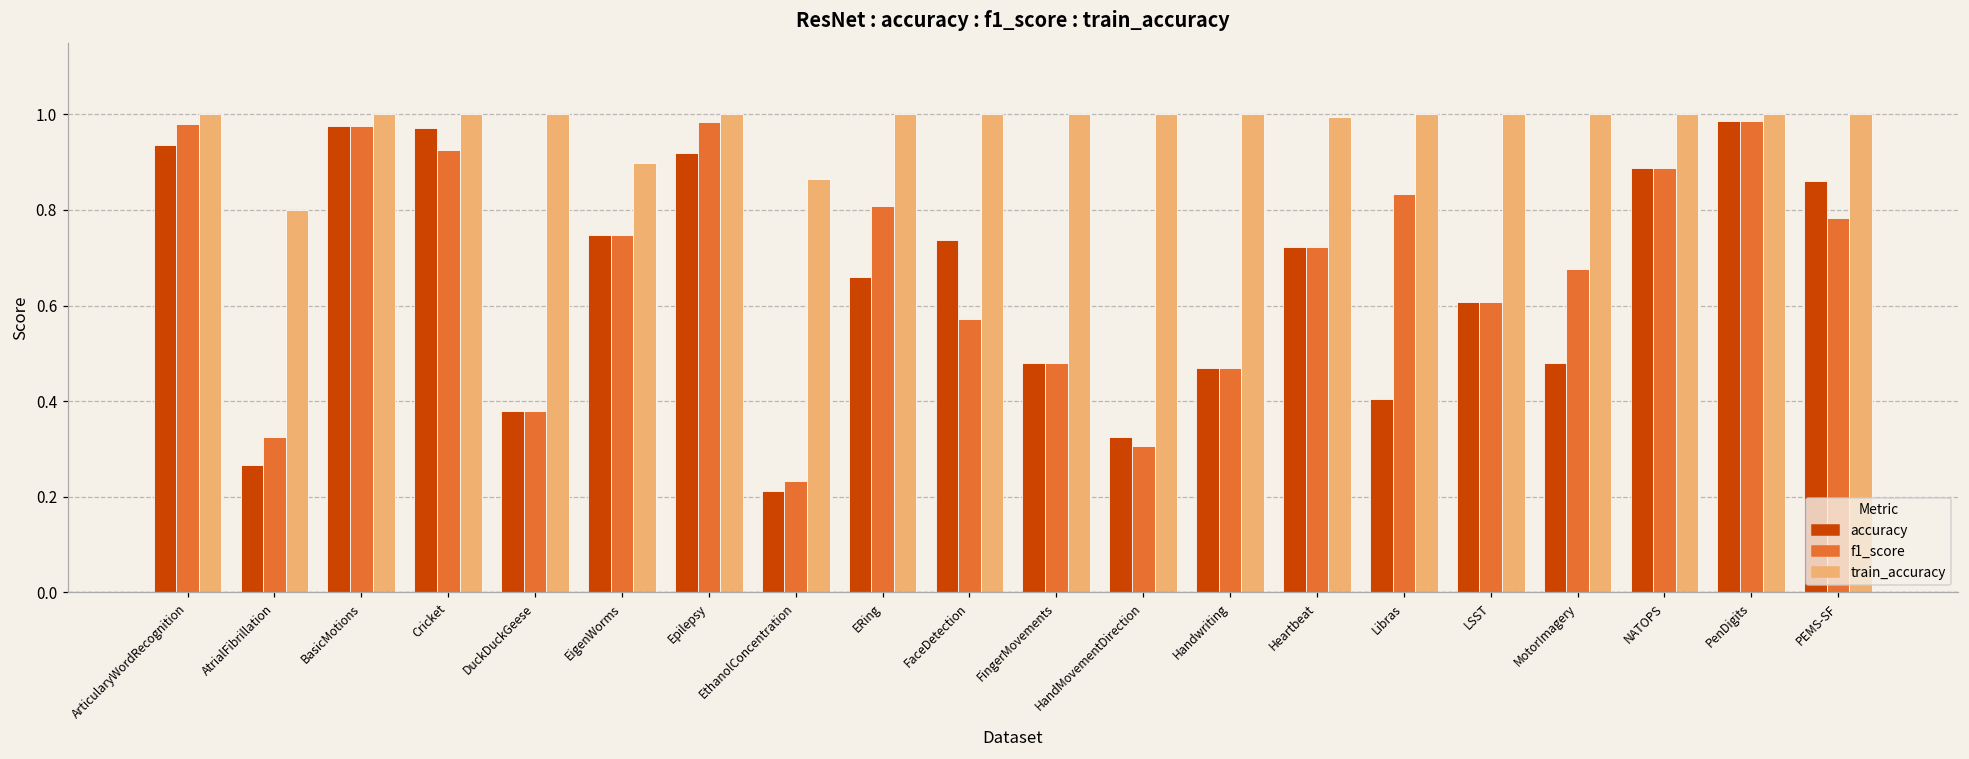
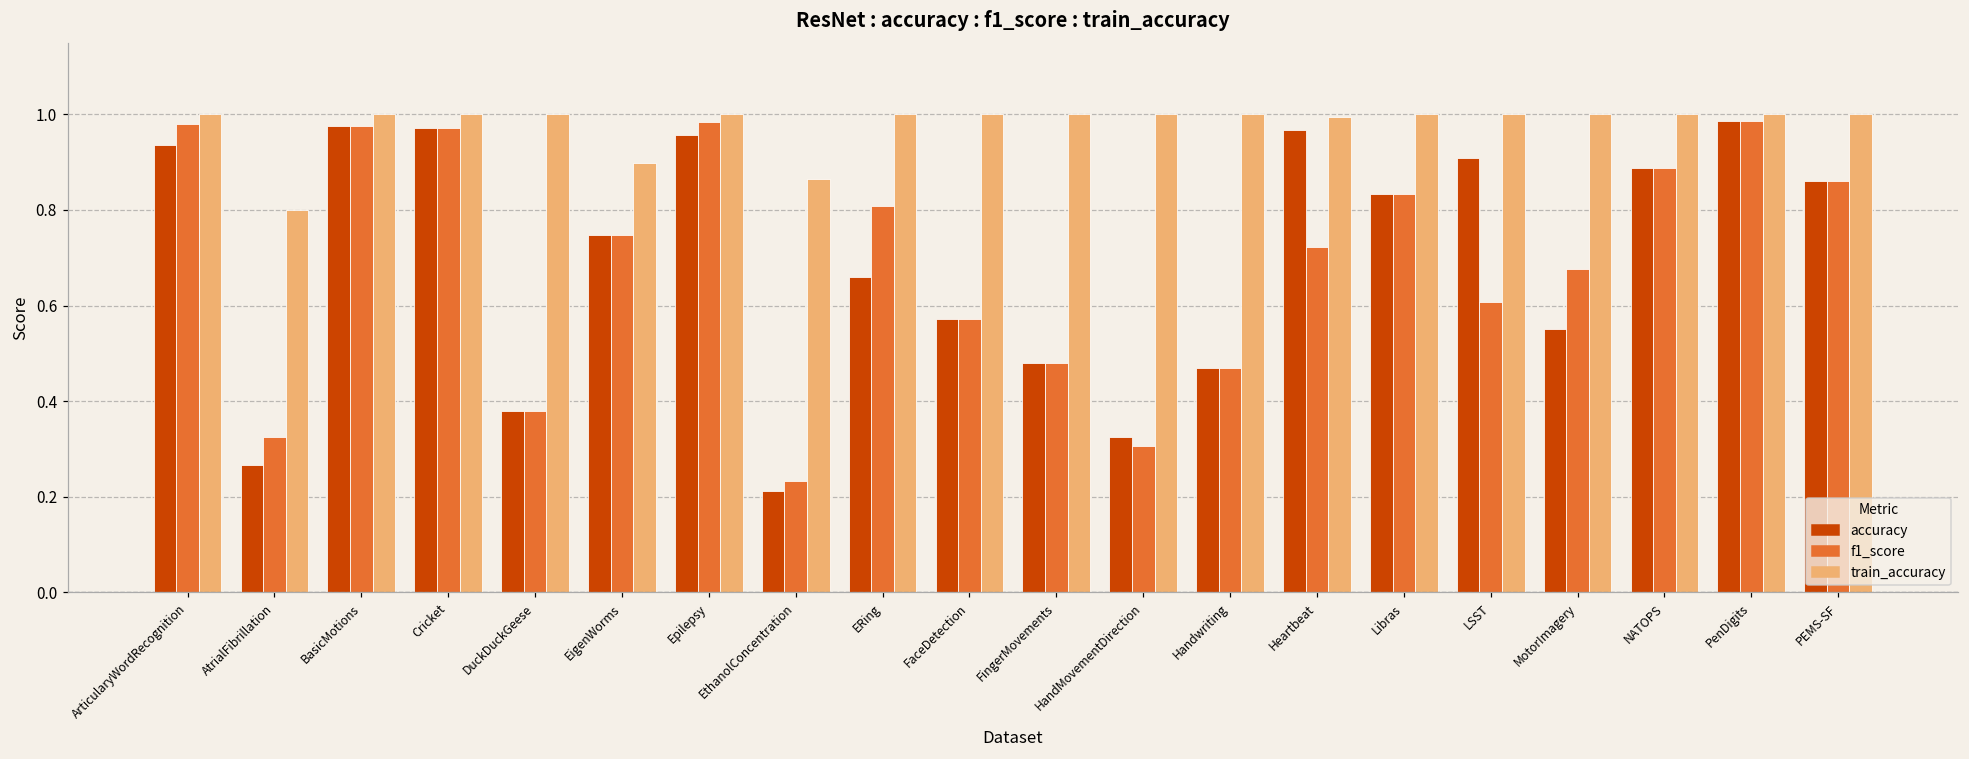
  {
    "accuracy": {
      "ArticularyWordRecognition": 0.94,
      "AtrialFibrillation": 0.27,
      "BasicMotions": 0.98,
      "Cricket": 0.97,
      "DuckDuckGeese": 0.38,
      "EigenWorms": 0.75,
-     "Epilepsy": 0.92,
+     "Epilepsy": 0.96,
      "EthanolConcentration": 0.21,
      "ERing": 0.66,
-     "FaceDetection": 0.74,
+     "FaceDetection": 0.57,
      "FingerMovements": 0.48,
      "HandMovementDirection": 0.32,
      "Handwriting": 0.47,
-     "Heartbeat": 0.72,
-     "Libras": 0.40,
-     "LSST": 0.61,
-     "MotorImagery": 0.48,
+     "Heartbeat": 0.97,
+     "Libras": 0.83,
+     "LSST": 0.91,
+     "MotorImagery": 0.55,
      "NATOPS": 0.89,
      "PenDigits": 0.99,
      "PEMS-SF": 0.86
    },
    "f1_score": {
      "ArticularyWordRecognition": 0.98,
      "AtrialFibrillation": 0.32,
      "BasicMotions": 0.97,
-     "Cricket": 0.93,
+     "Cricket": 0.97,
      "DuckDuckGeese": 0.38,
      "EigenWorms": 0.75,
      "Epilepsy": 0.98,
      "EthanolConcentration": 0.23,
      "ERing": 0.81,
      "FaceDetection": 0.57,
      "FingerMovements": 0.48,
      "HandMovementDirection": 0.31,
      "Handwriting": 0.47,
      "Heartbeat": 0.72,
      "Libras": 0.83,
      "LSST": 0.61,
      "MotorImagery": 0.68,
      "NATOPS": 0.89,
      "PenDigits": 0.99,
-     "PEMS-SF": 0.78
+     "PEMS-SF": 0.86
    },
    "train_accuracy": {
      "ArticularyWordRecognition": 1.00,
      "AtrialFibrillation": 0.80,
      "BasicMotions": 1.00,
      "Cricket": 1.00,
      "DuckDuckGeese": 1.00,
      "EigenWorms": 0.90,
      "Epilepsy": 1.00,
      "EthanolConcentration": 0.86,
      "ERing": 1.00,
      "FaceDetection": 1.00,
      "FingerMovements": 1.00,
      "HandMovementDirection": 1.00,
      "Handwriting": 1.00,
      "Heartbeat": 1.00,
      "Libras": 1.00,
      "LSST": 1.00,
      "MotorImagery": 1.00,
      "NATOPS": 1.00,
      "PenDigits": 1.00,
      "PEMS-SF": 1.00
    }
  }
